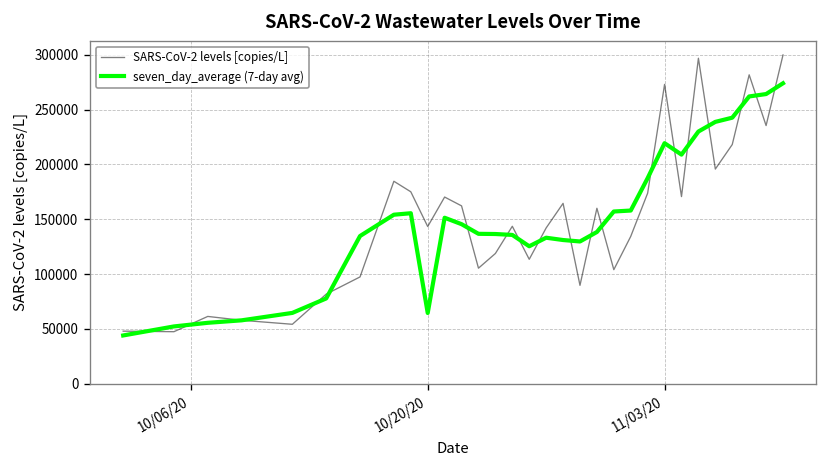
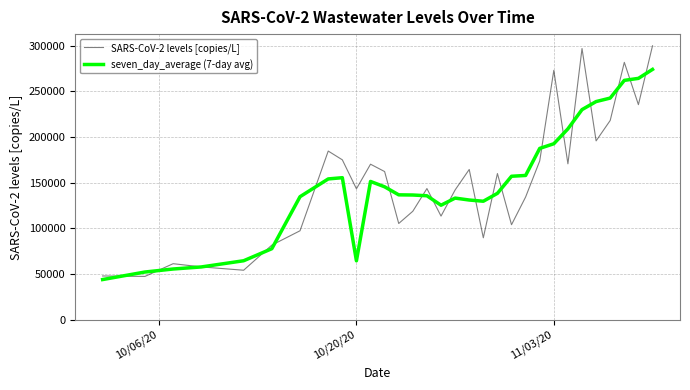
  {
    "SARS-CoV-2 levels [copies/L]": {
      "10/20/20": 140000,
      "11/03/20": 270000
    },
    "seven_day_average (7-day avg)": {
      "10/20/20": 60000,
-     "11/03/20": 220000
+     "11/03/20": 190000
    }
  }
